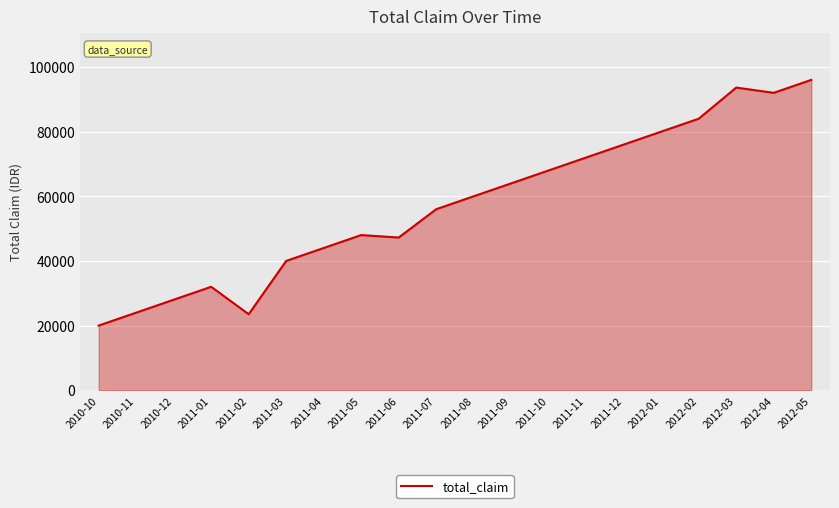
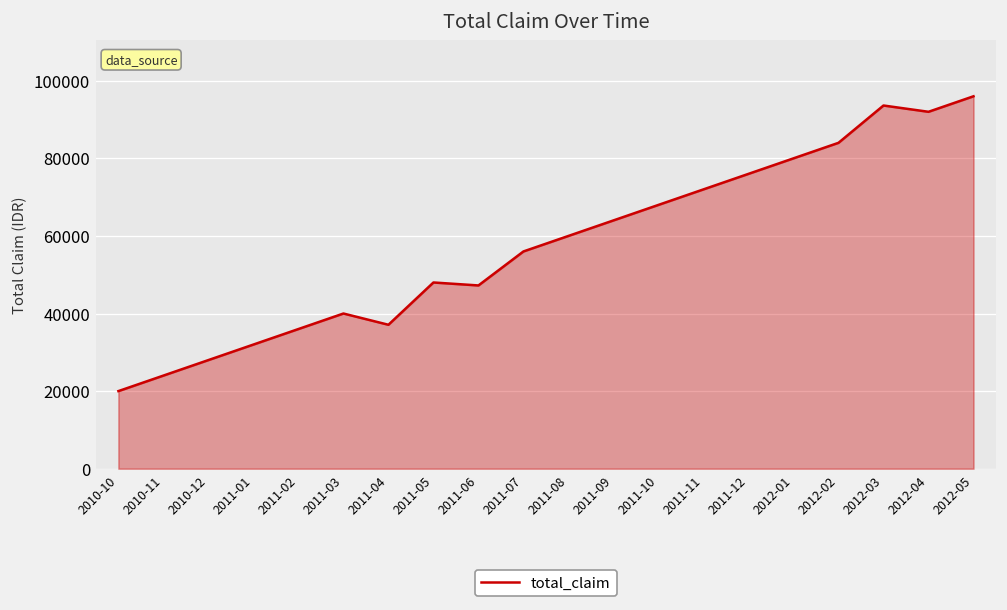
  {
    "2010-10": 20000,
    "2010-11": 24000,
    "2010-12": 28000,
    "2011-01": 32000,
-   "2011-02": 24000,
+   "2011-02": 36000,
    "2011-03": 40000,
-   "2011-04": 44000,
+   "2011-04": 37000,
    "2011-05": 48000,
    "2011-06": 47000,
    "2011-07": 56000,
    "2011-08": 60000,
    "2011-09": 64000,
    "2011-10": 68000,
    "2011-11": 72000,
    "2011-12": 76000,
    "2012-01": 80000,
    "2012-02": 84000,
    "2012-03": 94000,
    "2012-04": 92000,
    "2012-05": 96000
  }
